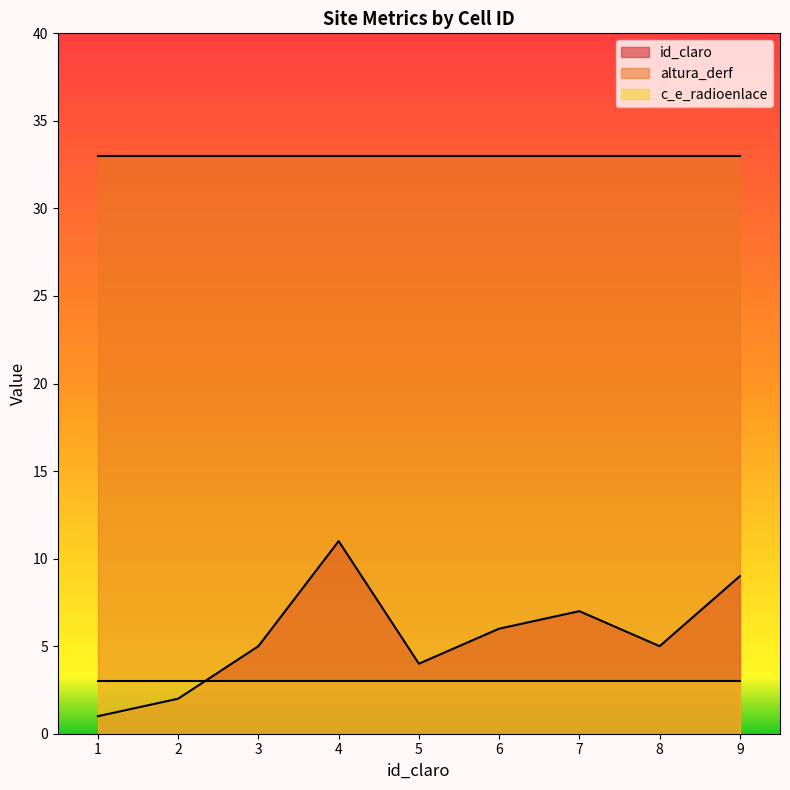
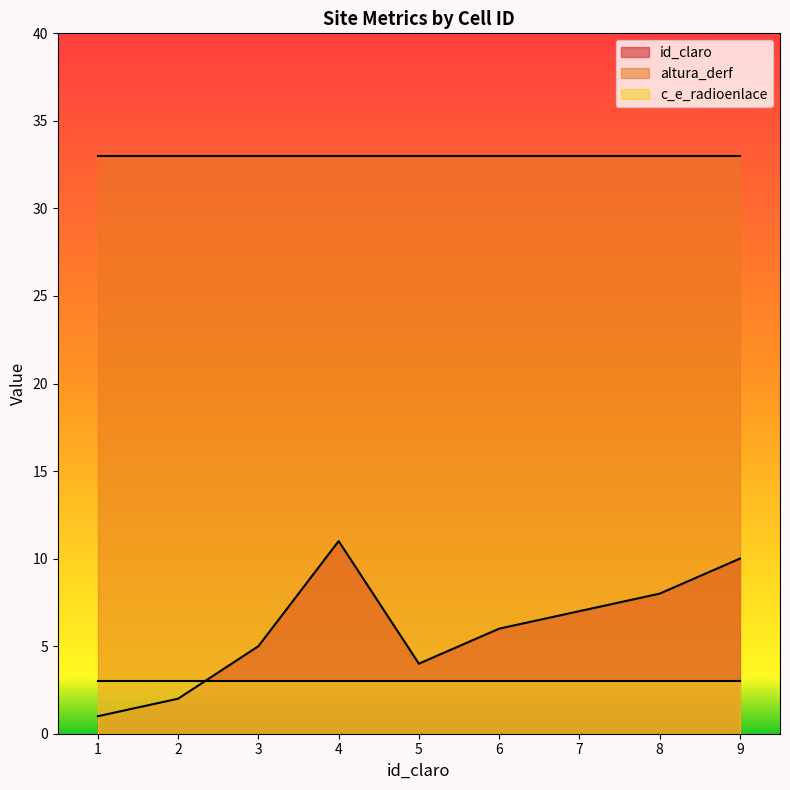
  {
    "id_claro": {
      "1": 1,
      "2": 2,
      "3": 5,
      "4": 11,
      "5": 4,
      "6": 6,
      "7": 7,
-     "8": 5,
-     "9": 9
+     "8": 8,
+     "9": 10
    },
    "altura_derf": {
      "1": 33,
      "2": 33,
      "3": 33,
      "4": 33,
      "5": 33,
      "6": 33,
      "7": 33,
      "8": 33,
      "9": 33
    },
    "c_e_radioenlace": {
      "1": 3,
      "2": 3,
      "3": 3,
      "4": 3,
      "5": 3,
      "6": 3,
      "7": 3,
      "8": 3,
      "9": 3
    }
  }
